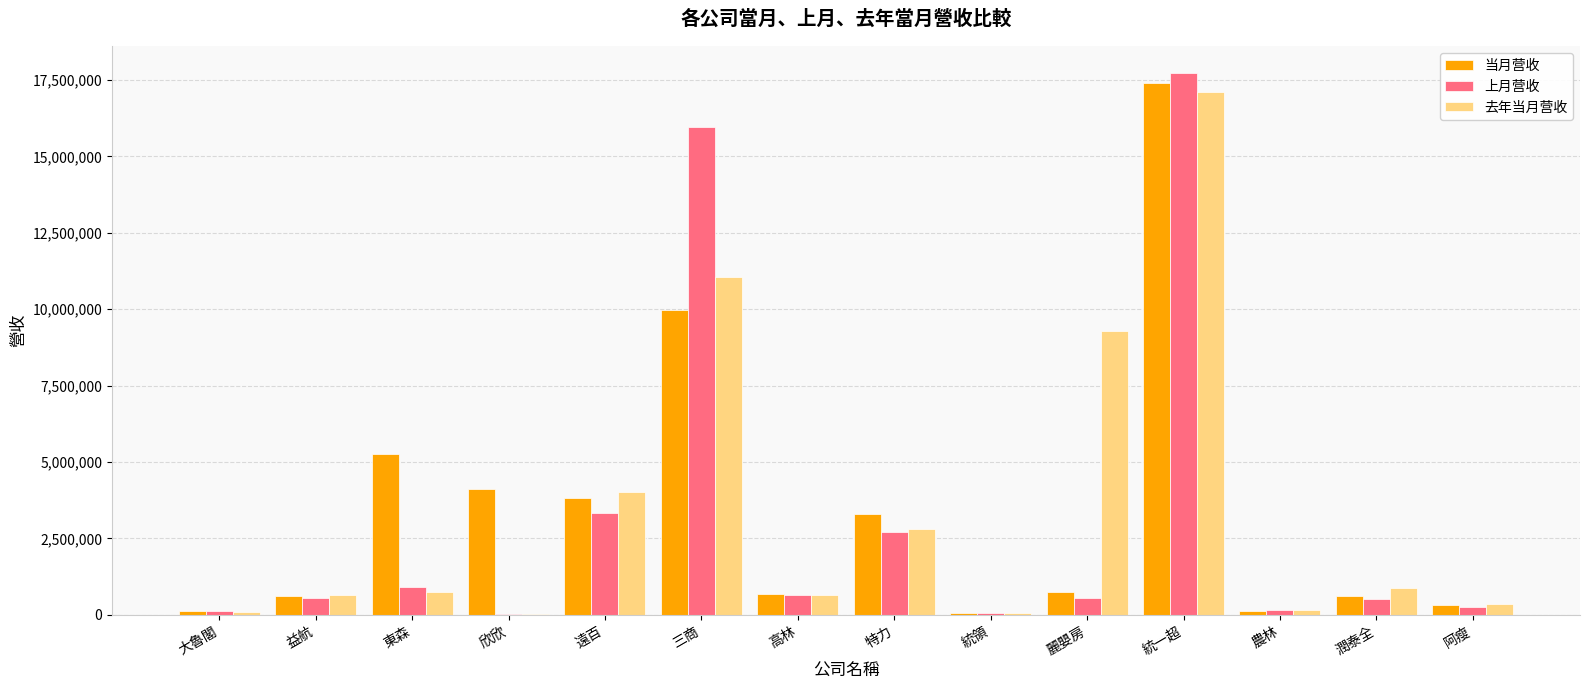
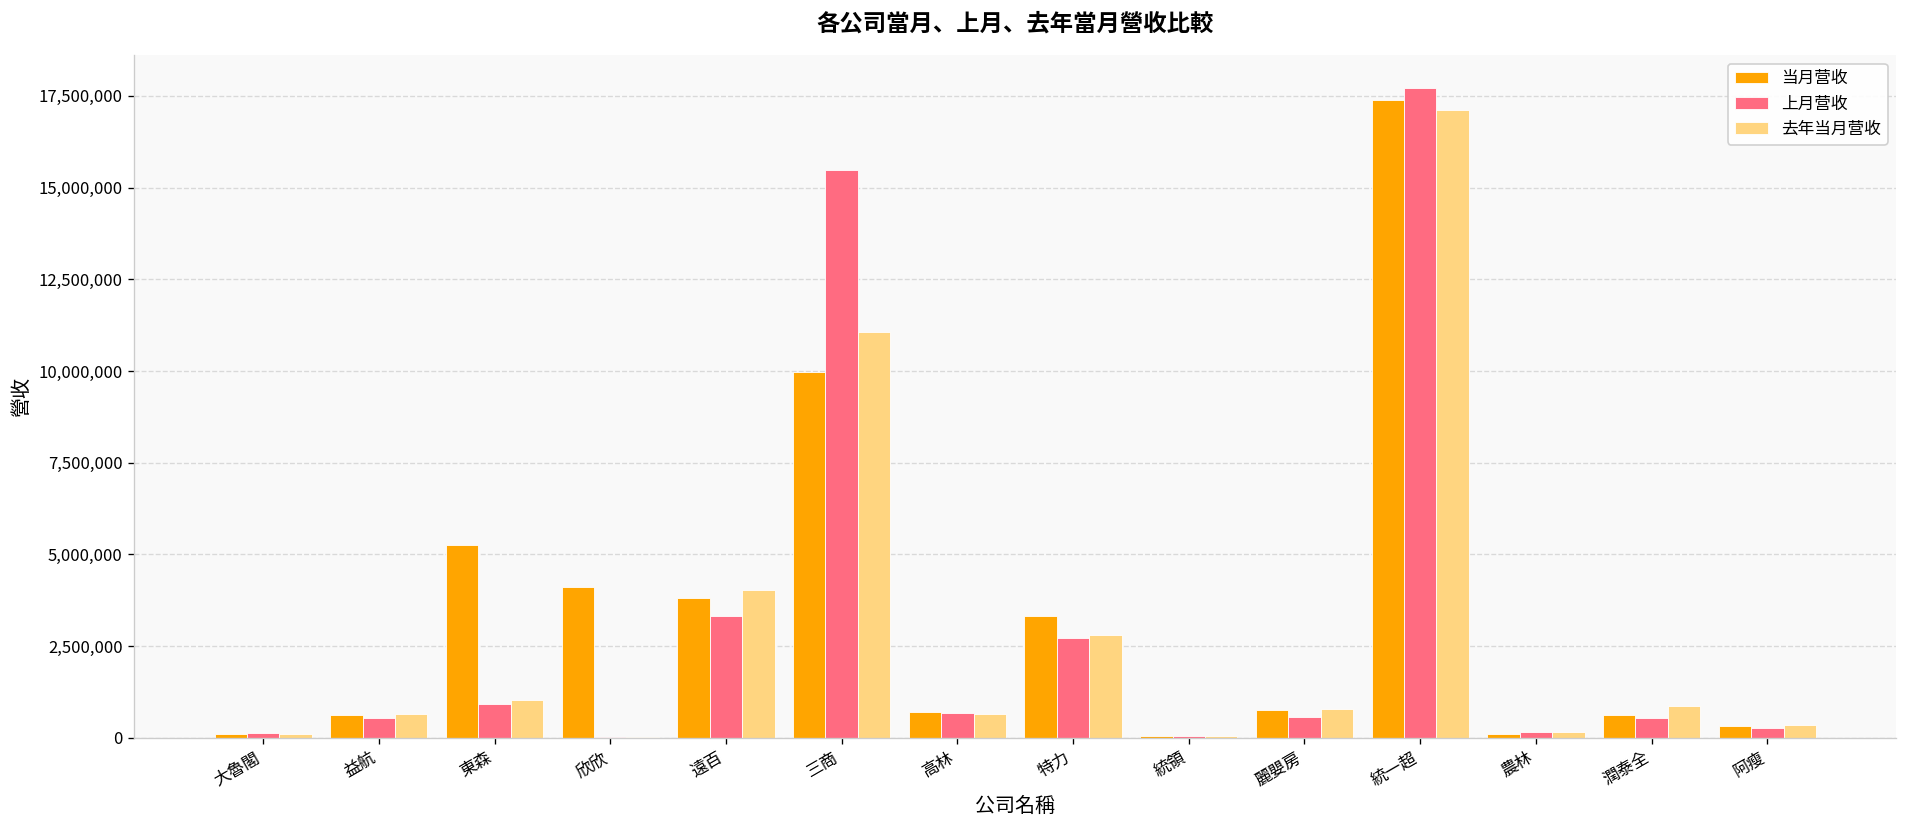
  {
    "当月营收": {
      "大魯閣": "100,000",
      "益航": "600,000",
      "東森": "5,300,000",
      "欣欣": "4,100,000",
      "遠百": "3,800,000",
      "三商": "10,000,000",
      "高林": "700,000",
      "特力": "3,300,000",
      "麗嬰房": "700,000",
      "統一超": "17,400,000",
      "農林": "100,000",
      "潤泰全": "600,000",
      "阿瘦": "300,000"
    },
    "上月营收": {
      "大魯閣": "100,000",
      "益航": "500,000",
      "東森": "900,000",
      "遠百": "3,300,000",
-     "三商": "15,900,000",
+     "三商": "15,500,000",
      "高林": "700,000",
      "特力": "2,700,000",
      "麗嬰房": "600,000",
      "統一超": "17,700,000",
      "農林": "200,000",
      "潤泰全": "500,000",
      "阿瘦": "300,000"
    },
    "去年当月营收": {
      "大魯閣": "100,000",
      "益航": "600,000",
-     "東森": "700,000",
+     "東森": "1,000,000",
      "遠百": "4,000,000",
      "三商": "11,100,000",
      "高林": "600,000",
      "特力": "2,800,000",
-     "麗嬰房": "9,300,000",
+     "麗嬰房": "800,000",
      "統一超": "17,100,000",
      "農林": "200,000",
      "潤泰全": "900,000",
      "阿瘦": "300,000"
    }
  }
